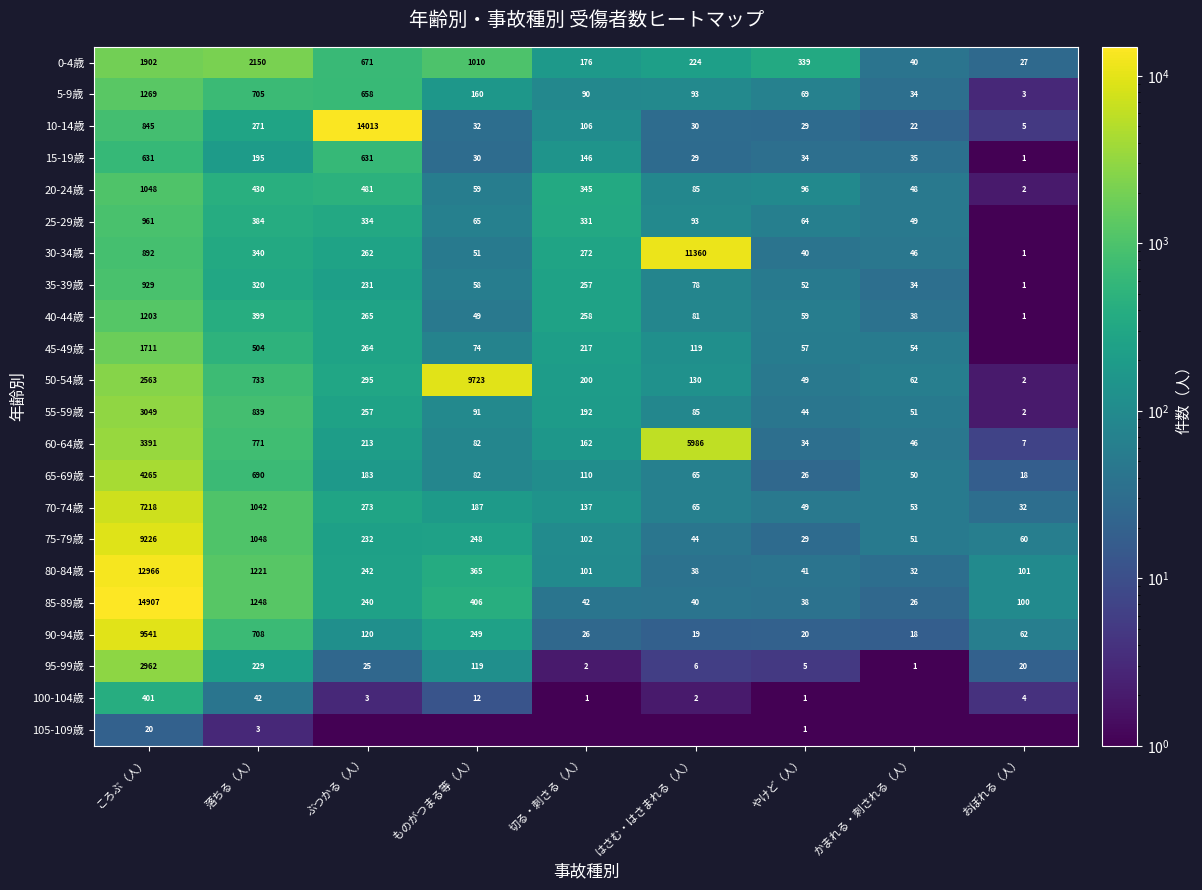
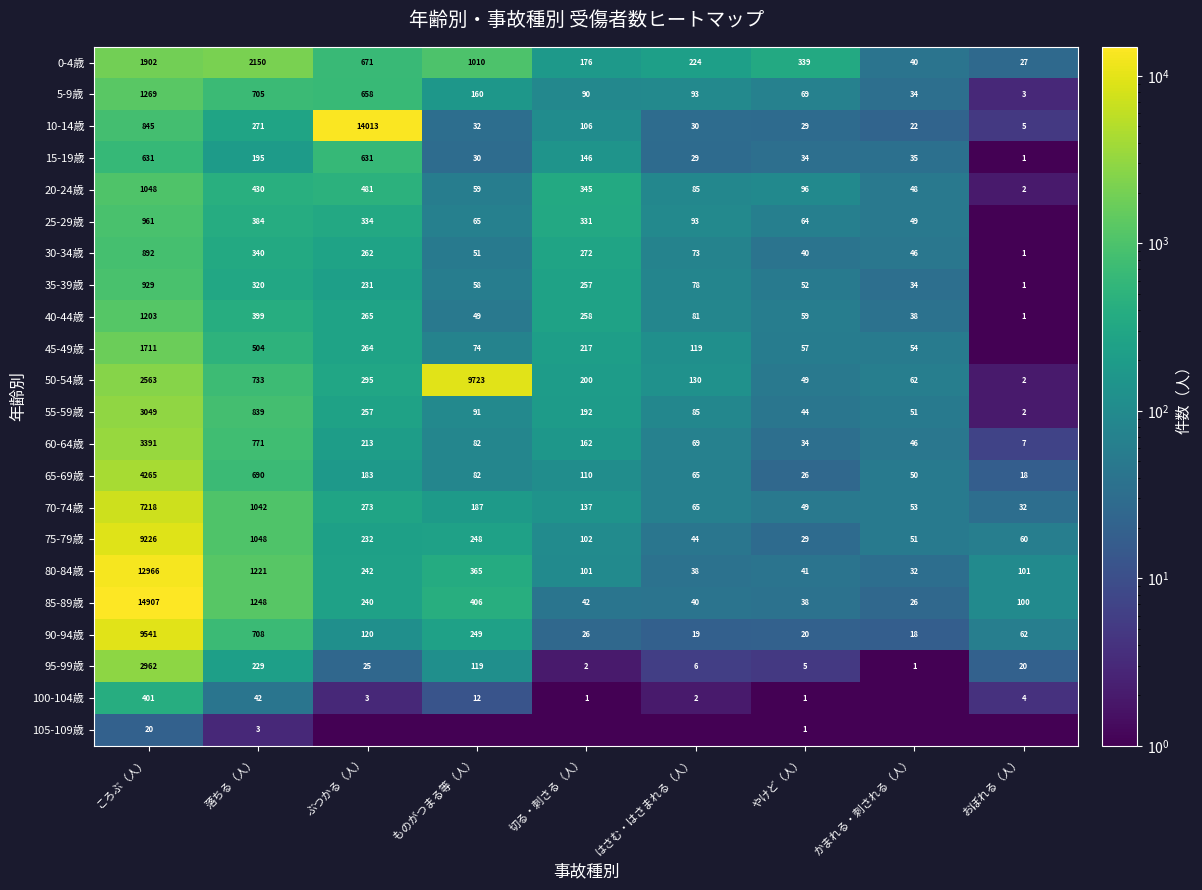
  {
    "0-4歳": {
      "ころぶ（人）": 1902,
      "落ちる（人）": 2150,
      "ぶつかる（人）": 671,
      "ものがつまる等（人）": 1010,
      "切る・刺さる（人）": 176,
      "はさむ・はさまれる（人）": 224,
      "やけど（人）": 339,
      "かまれる・刺される（人）": 40,
      "おぼれる（人）": 27
    },
    "5-9歳": {
      "ころぶ（人）": 1269,
      "落ちる（人）": 705,
      "ぶつかる（人）": 658,
      "ものがつまる等（人）": 160,
      "切る・刺さる（人）": 90,
      "はさむ・はさまれる（人）": 93,
      "やけど（人）": 69,
      "かまれる・刺される（人）": 34,
      "おぼれる（人）": 3
    },
    "10-14歳": {
      "ころぶ（人）": 845,
      "落ちる（人）": 271,
      "ぶつかる（人）": 14013,
      "ものがつまる等（人）": 32,
      "切る・刺さる（人）": 106,
      "はさむ・はさまれる（人）": 30,
      "やけど（人）": 29,
      "かまれる・刺される（人）": 22,
      "おぼれる（人）": 5
    },
    "15-19歳": {
      "ころぶ（人）": 631,
      "落ちる（人）": 195,
      "ぶつかる（人）": 631,
      "ものがつまる等（人）": 30,
      "切る・刺さる（人）": 146,
      "はさむ・はさまれる（人）": 29,
      "やけど（人）": 34,
      "かまれる・刺される（人）": 35,
      "おぼれる（人）": 1
    },
    "20-24歳": {
      "ころぶ（人）": 1048,
      "落ちる（人）": 430,
      "ぶつかる（人）": 481,
      "ものがつまる等（人）": 59,
      "切る・刺さる（人）": 345,
      "はさむ・はさまれる（人）": 85,
      "やけど（人）": 96,
      "かまれる・刺される（人）": 48,
      "おぼれる（人）": 2
    },
    "25-29歳": {
      "ころぶ（人）": 961,
      "落ちる（人）": 384,
      "ぶつかる（人）": 334,
      "ものがつまる等（人）": 65,
      "切る・刺さる（人）": 331,
      "はさむ・はさまれる（人）": 93,
      "やけど（人）": 64,
      "かまれる・刺される（人）": 49
    },
    "30-34歳": {
      "ころぶ（人）": 892,
      "落ちる（人）": 340,
      "ぶつかる（人）": 262,
      "ものがつまる等（人）": 51,
      "切る・刺さる（人）": 272,
-     "はさむ・はさまれる（人）": 11360,
+     "はさむ・はさまれる（人）": 73,
      "やけど（人）": 40,
      "かまれる・刺される（人）": 46,
      "おぼれる（人）": 1
    },
    "35-39歳": {
      "ころぶ（人）": 929,
      "落ちる（人）": 320,
      "ぶつかる（人）": 231,
      "ものがつまる等（人）": 58,
      "切る・刺さる（人）": 257,
      "はさむ・はさまれる（人）": 78,
      "やけど（人）": 52,
      "かまれる・刺される（人）": 34,
      "おぼれる（人）": 1
    },
    "40-44歳": {
      "ころぶ（人）": 1203,
      "落ちる（人）": 399,
      "ぶつかる（人）": 265,
      "ものがつまる等（人）": 49,
      "切る・刺さる（人）": 258,
      "はさむ・はさまれる（人）": 81,
      "やけど（人）": 59,
      "かまれる・刺される（人）": 38,
      "おぼれる（人）": 1
    },
    "45-49歳": {
      "ころぶ（人）": 1711,
      "落ちる（人）": 504,
      "ぶつかる（人）": 264,
      "ものがつまる等（人）": 74,
      "切る・刺さる（人）": 217,
      "はさむ・はさまれる（人）": 119,
      "やけど（人）": 57,
      "かまれる・刺される（人）": 54
    },
    "50-54歳": {
      "ころぶ（人）": 2563,
      "落ちる（人）": 733,
      "ぶつかる（人）": 295,
      "ものがつまる等（人）": 9723,
      "切る・刺さる（人）": 200,
      "はさむ・はさまれる（人）": 130,
      "やけど（人）": 49,
      "かまれる・刺される（人）": 62,
      "おぼれる（人）": 2
    },
    "55-59歳": {
      "ころぶ（人）": 3049,
      "落ちる（人）": 839,
      "ぶつかる（人）": 257,
      "ものがつまる等（人）": 91,
      "切る・刺さる（人）": 192,
      "はさむ・はさまれる（人）": 85,
      "やけど（人）": 44,
      "かまれる・刺される（人）": 51,
      "おぼれる（人）": 2
    },
    "60-64歳": {
      "ころぶ（人）": 3391,
      "落ちる（人）": 771,
      "ぶつかる（人）": 213,
      "ものがつまる等（人）": 82,
      "切る・刺さる（人）": 162,
-     "はさむ・はさまれる（人）": 5986,
+     "はさむ・はさまれる（人）": 69,
      "やけど（人）": 34,
      "かまれる・刺される（人）": 46,
      "おぼれる（人）": 7
    },
    "65-69歳": {
      "ころぶ（人）": 4265,
      "落ちる（人）": 690,
      "ぶつかる（人）": 183,
      "ものがつまる等（人）": 82,
      "切る・刺さる（人）": 110,
      "はさむ・はさまれる（人）": 65,
      "やけど（人）": 26,
      "かまれる・刺される（人）": 50,
      "おぼれる（人）": 18
    },
    "70-74歳": {
      "ころぶ（人）": 7218,
      "落ちる（人）": 1042,
      "ぶつかる（人）": 273,
      "ものがつまる等（人）": 187,
      "切る・刺さる（人）": 137,
      "はさむ・はさまれる（人）": 65,
      "やけど（人）": 49,
      "かまれる・刺される（人）": 53,
      "おぼれる（人）": 32
    },
    "75-79歳": {
      "ころぶ（人）": 9226,
      "落ちる（人）": 1048,
      "ぶつかる（人）": 232,
      "ものがつまる等（人）": 248,
      "切る・刺さる（人）": 102,
      "はさむ・はさまれる（人）": 44,
      "やけど（人）": 29,
      "かまれる・刺される（人）": 51,
      "おぼれる（人）": 60
    },
    "80-84歳": {
      "ころぶ（人）": 12966,
      "落ちる（人）": 1221,
      "ぶつかる（人）": 242,
      "ものがつまる等（人）": 365,
      "切る・刺さる（人）": 101,
      "はさむ・はさまれる（人）": 38,
      "やけど（人）": 41,
      "かまれる・刺される（人）": 32,
      "おぼれる（人）": 101
    },
    "85-89歳": {
      "ころぶ（人）": 14907,
      "落ちる（人）": 1248,
      "ぶつかる（人）": 240,
      "ものがつまる等（人）": 406,
      "切る・刺さる（人）": 42,
      "はさむ・はさまれる（人）": 40,
      "やけど（人）": 38,
      "かまれる・刺される（人）": 26,
      "おぼれる（人）": 100
    },
    "90-94歳": {
      "ころぶ（人）": 9541,
      "落ちる（人）": 708,
      "ぶつかる（人）": 120,
      "ものがつまる等（人）": 249,
      "切る・刺さる（人）": 26,
      "はさむ・はさまれる（人）": 19,
      "やけど（人）": 20,
      "かまれる・刺される（人）": 18,
      "おぼれる（人）": 62
    },
    "95-99歳": {
      "ころぶ（人）": 2962,
      "落ちる（人）": 229,
      "ぶつかる（人）": 25,
      "ものがつまる等（人）": 119,
      "切る・刺さる（人）": 2,
      "はさむ・はさまれる（人）": 6,
      "やけど（人）": 5,
      "かまれる・刺される（人）": 1,
      "おぼれる（人）": 20
    },
    "100-104歳": {
      "ころぶ（人）": 401,
      "落ちる（人）": 42,
      "ぶつかる（人）": 3,
      "ものがつまる等（人）": 12,
      "切る・刺さる（人）": 1,
      "はさむ・はさまれる（人）": 2,
      "やけど（人）": 1,
      "おぼれる（人）": 4
    },
    "105-109歳": {
      "ころぶ（人）": 20,
      "落ちる（人）": 3,
      "やけど（人）": 1
    }
  }
